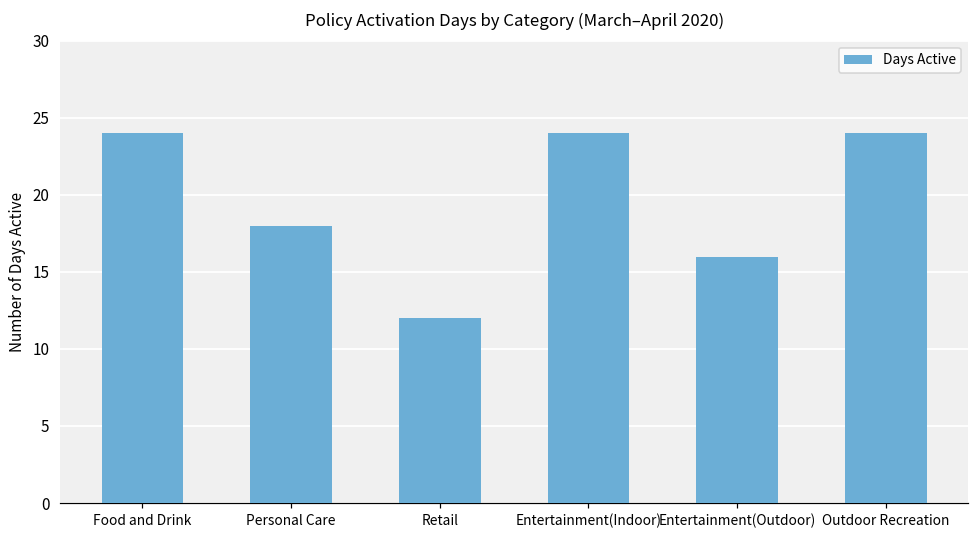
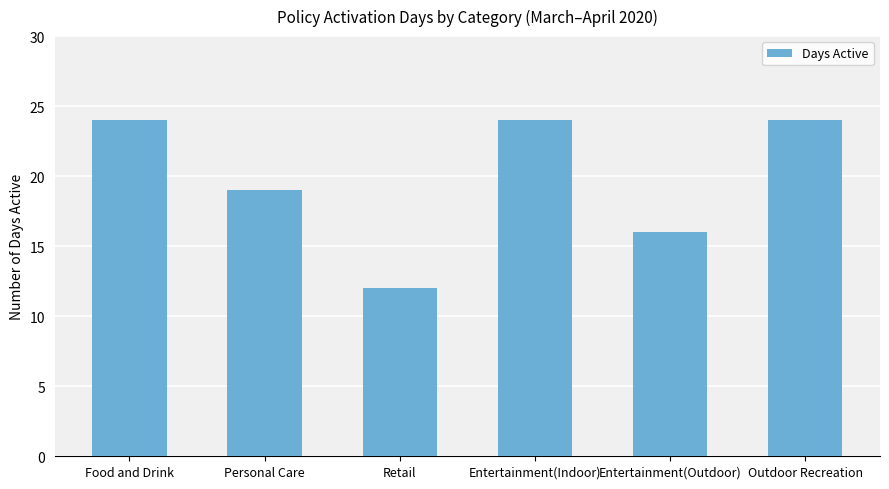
  {
    "Food and Drink": 24,
-   "Personal Care": 18,
+   "Personal Care": 19,
    "Retail": 12,
    "Entertainment(Indoor)": 24,
    "Entertainment(Outdoor)": 16,
    "Outdoor Recreation": 24
  }
